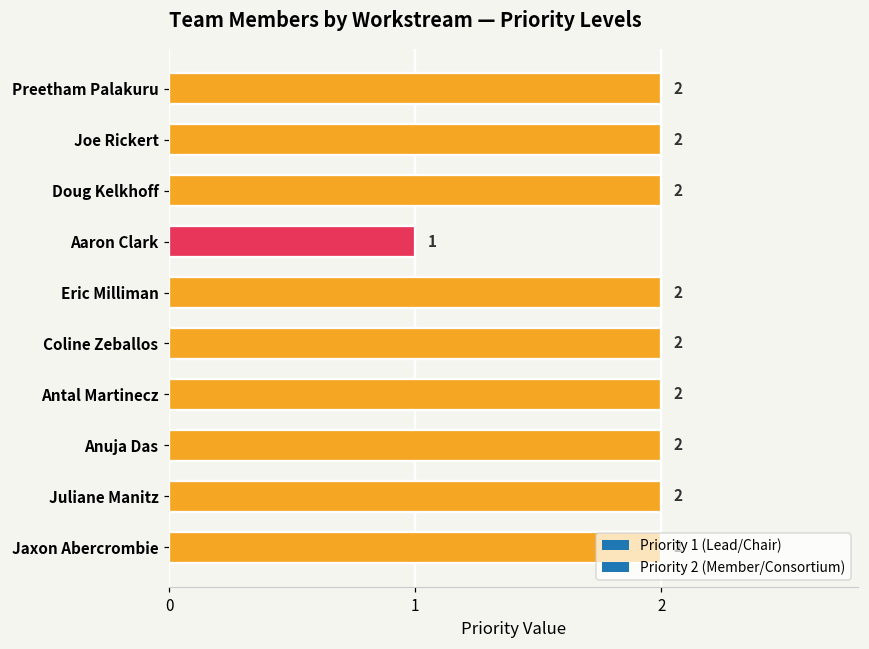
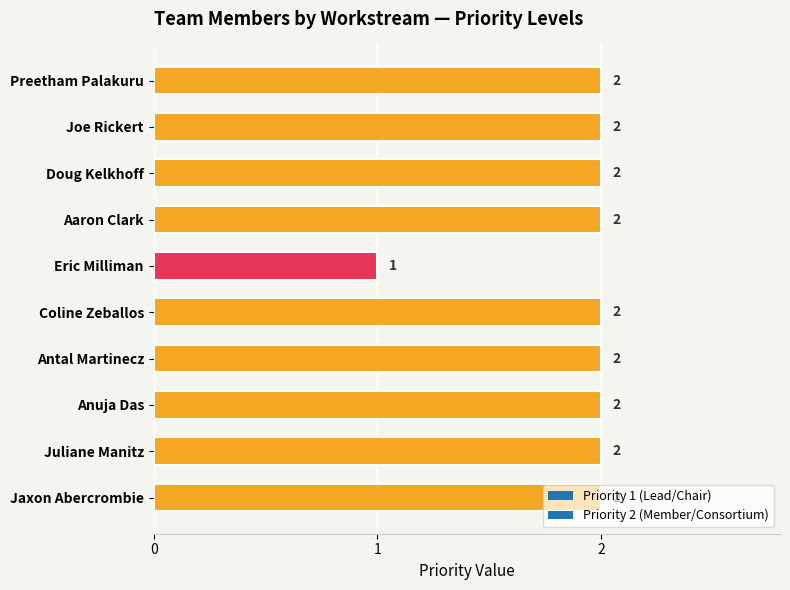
  {
    "Preetham Palakuru": 2,
    "Joe Rickert": 2,
    "Doug Kelkhoff": 2,
-   "Aaron Clark": 1,
-   "Eric Milliman": 2,
+   "Aaron Clark": 2,
+   "Eric Milliman": 1,
    "Coline Zeballos": 2,
    "Antal Martinecz": 2,
    "Anuja Das": 2,
    "Juliane Manitz": 2
  }
